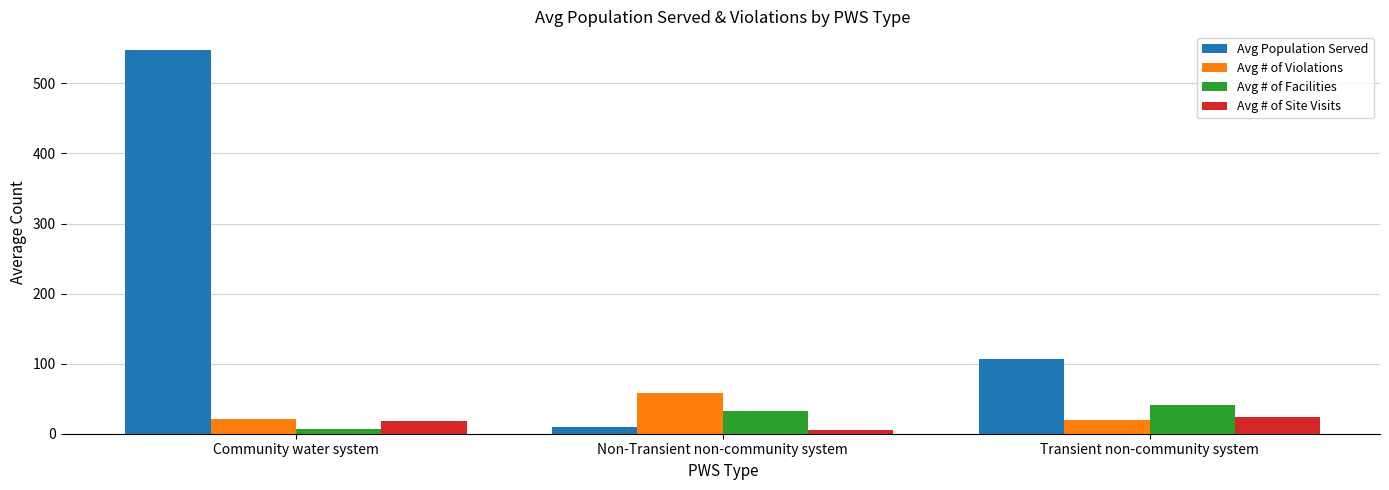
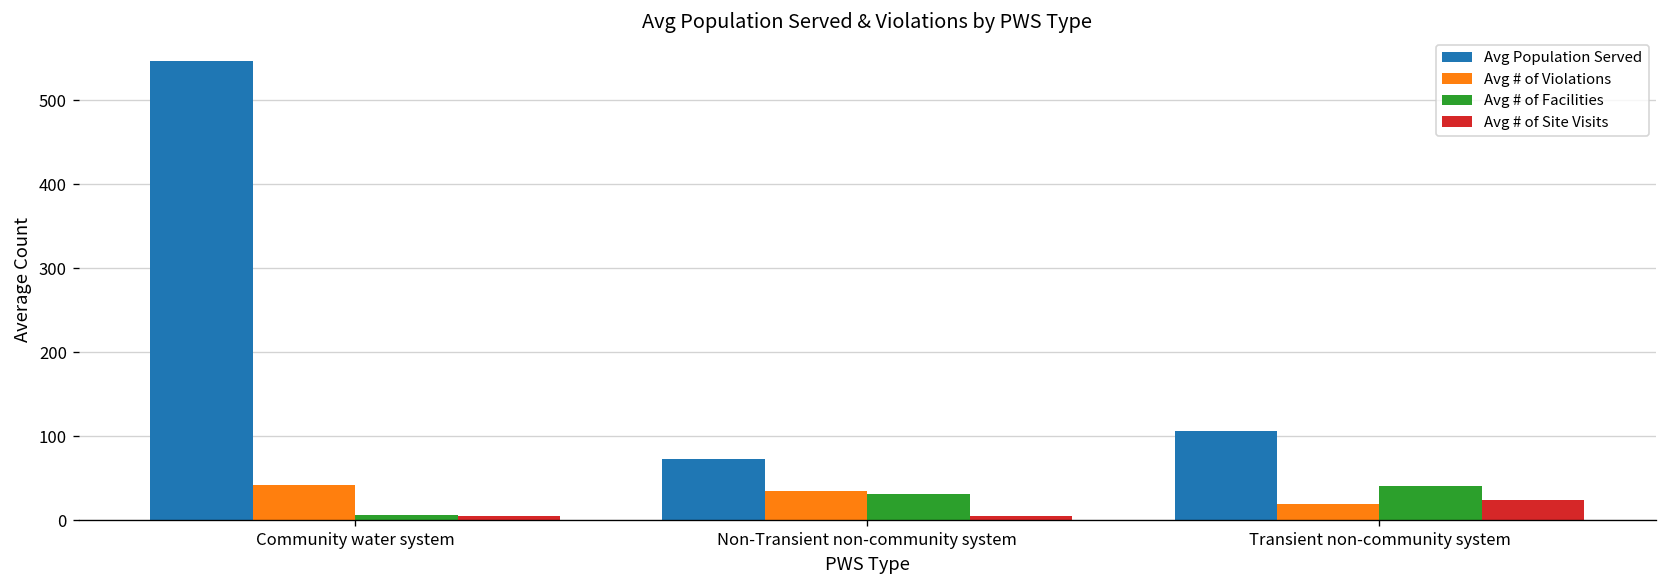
  {
    "Avg Population Served": {
      "Community water system": 550,
-     "Non-Transient non-community system": 10,
+     "Non-Transient non-community system": 70,
      "Transient non-community system": 110
    },
    "Avg # of Violations": {
-     "Community water system": 20,
-     "Non-Transient non-community system": 60,
+     "Community water system": 40,
+     "Non-Transient non-community system": 40,
      "Transient non-community system": 20
    },
    "Avg # of Facilities": {
      "Community water system": 10,
      "Non-Transient non-community system": 30,
      "Transient non-community system": 40
    },
    "Avg # of Site Visits": {
-     "Community water system": 20,
+     "Community water system": 10,
      "Non-Transient non-community system": 10,
      "Transient non-community system": 20
    }
  }
